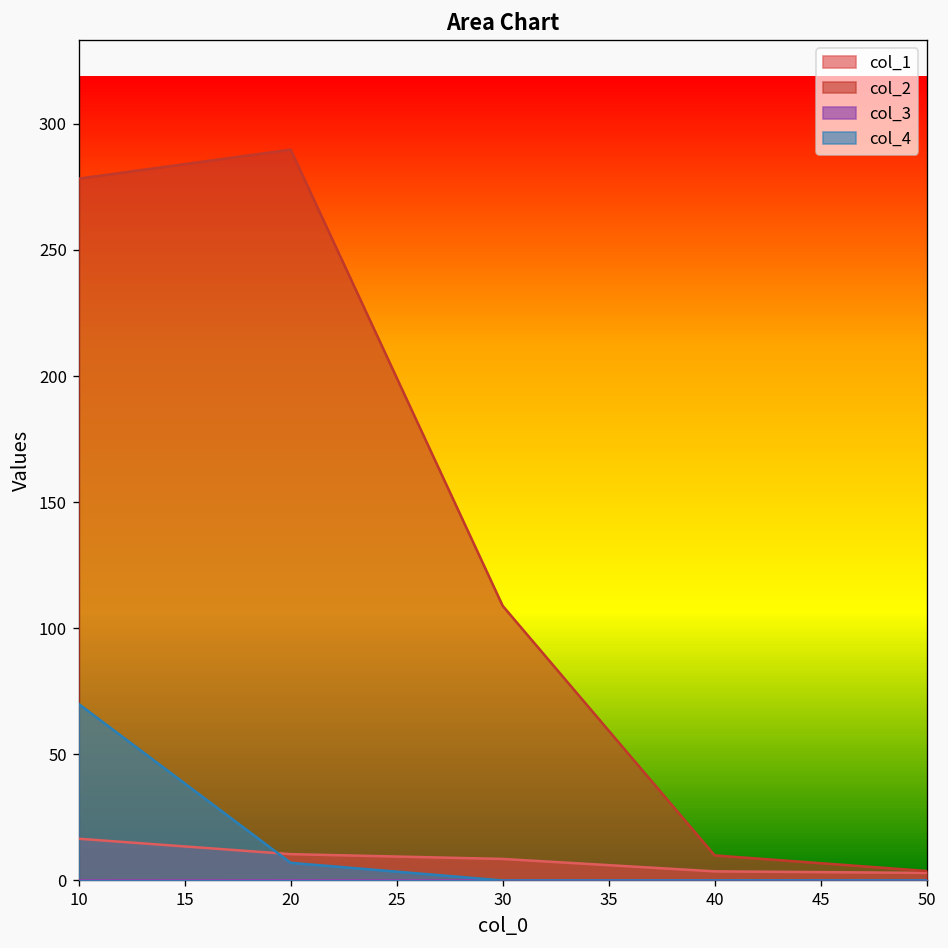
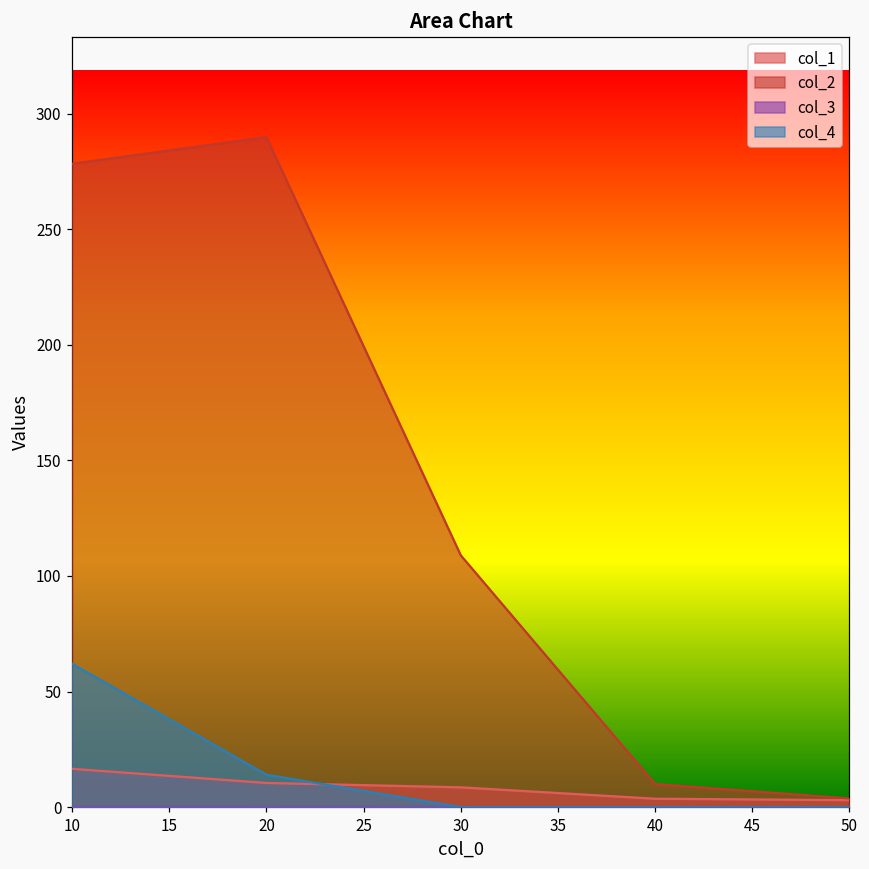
  {
    "col_3": {
      "10": 0,
      "20": 0
    },
    "col_4": {
-     "10": 70,
-     "20": 7
+     "10": 62,
+     "20": 14
    }
  }
